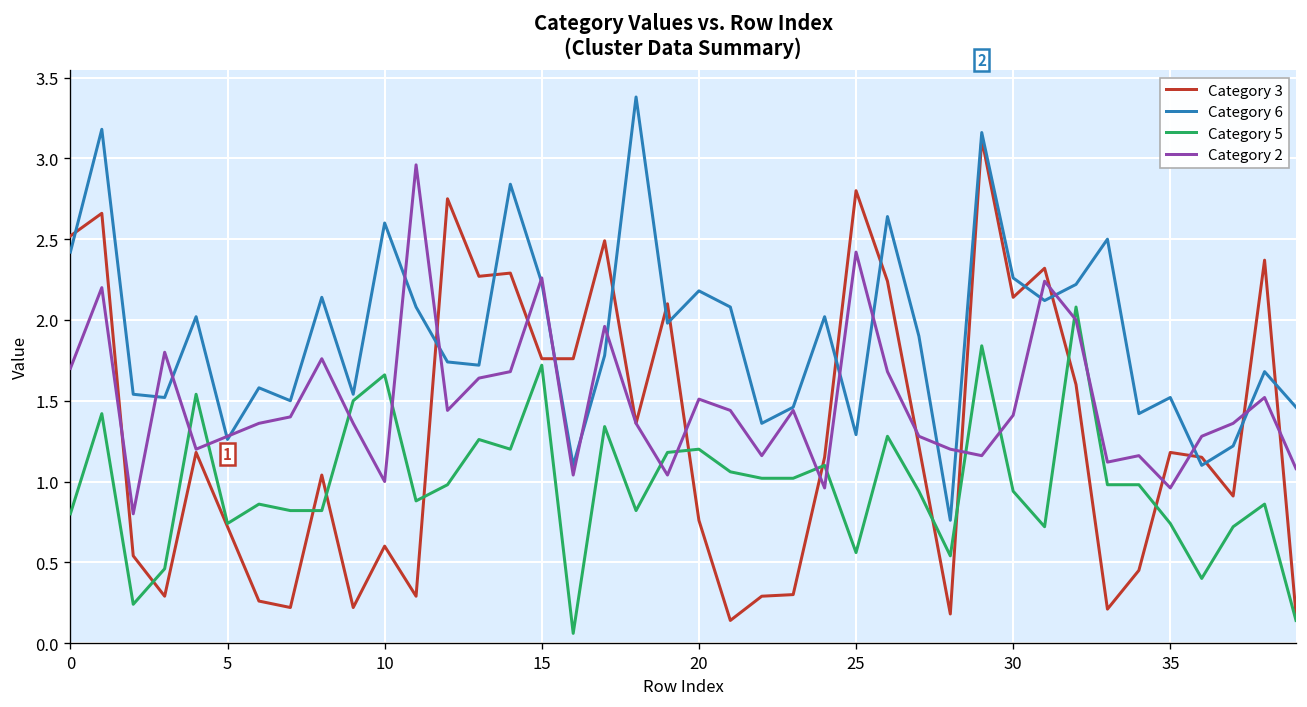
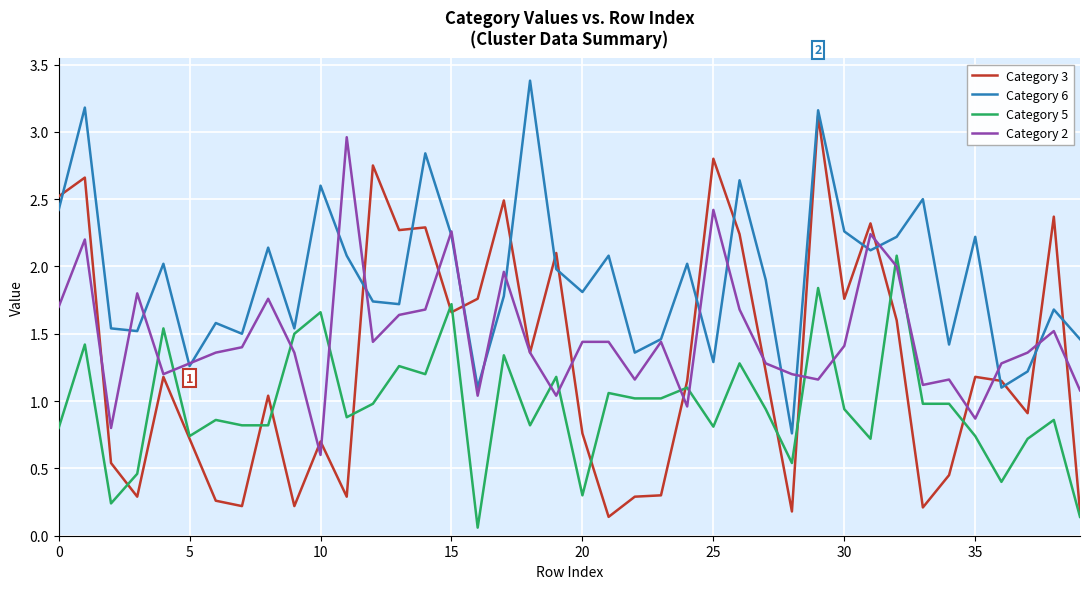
  {
    "Category 3": {
      "0": 2.52,
      "5": 0.72,
-     "10": 0.6,
-     "15": 1.76,
+     "10": 0.7,
+     "15": 1.66,
      "20": 0.76,
      "25": 2.80,
-     "30": 2.14,
+     "30": 1.76,
      "35": 1.18
    },
    "Category 6": {
      "0": 2.42,
      "10": 2.60,
      "15": 2.23,
-     "20": 2.18,
+     "20": 1.81,
      "25": 1.29,
      "30": 2.26,
-     "35": 1.52
+     "35": 2.22
    },
    "Category 5": {
      "0": 0.80,
      "5": 0.74,
      "10": 1.66,
      "15": 1.72,
-     "20": 1.2,
-     "25": 0.56,
+     "20": 0.3,
+     "25": 0.81,
      "30": 0.94,
      "35": 0.74
    },
    "Category 2": {
      "0": 1.70,
-     "10": 1.0,
+     "10": 0.6,
      "15": 2.26,
-     "20": 1.51,
+     "20": 1.44,
      "25": 2.42,
      "30": 1.41,
-     "35": 0.96
+     "35": 0.87
    }
  }
